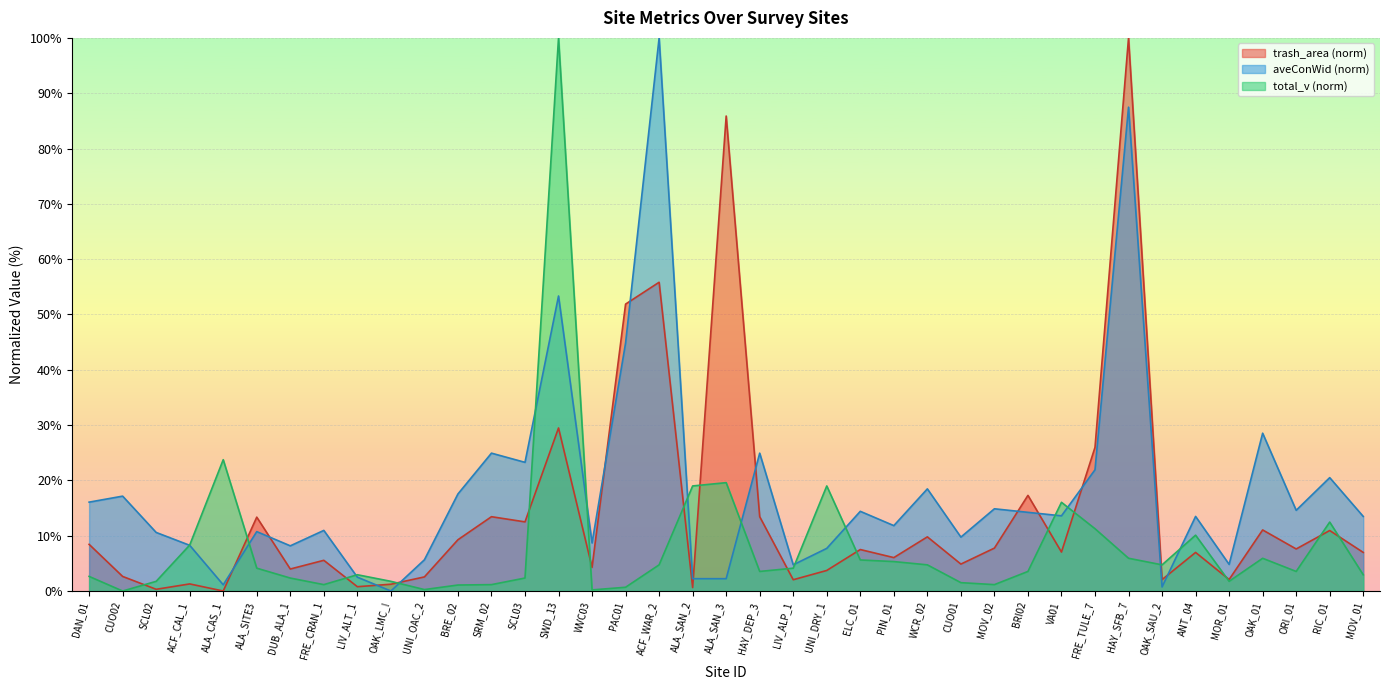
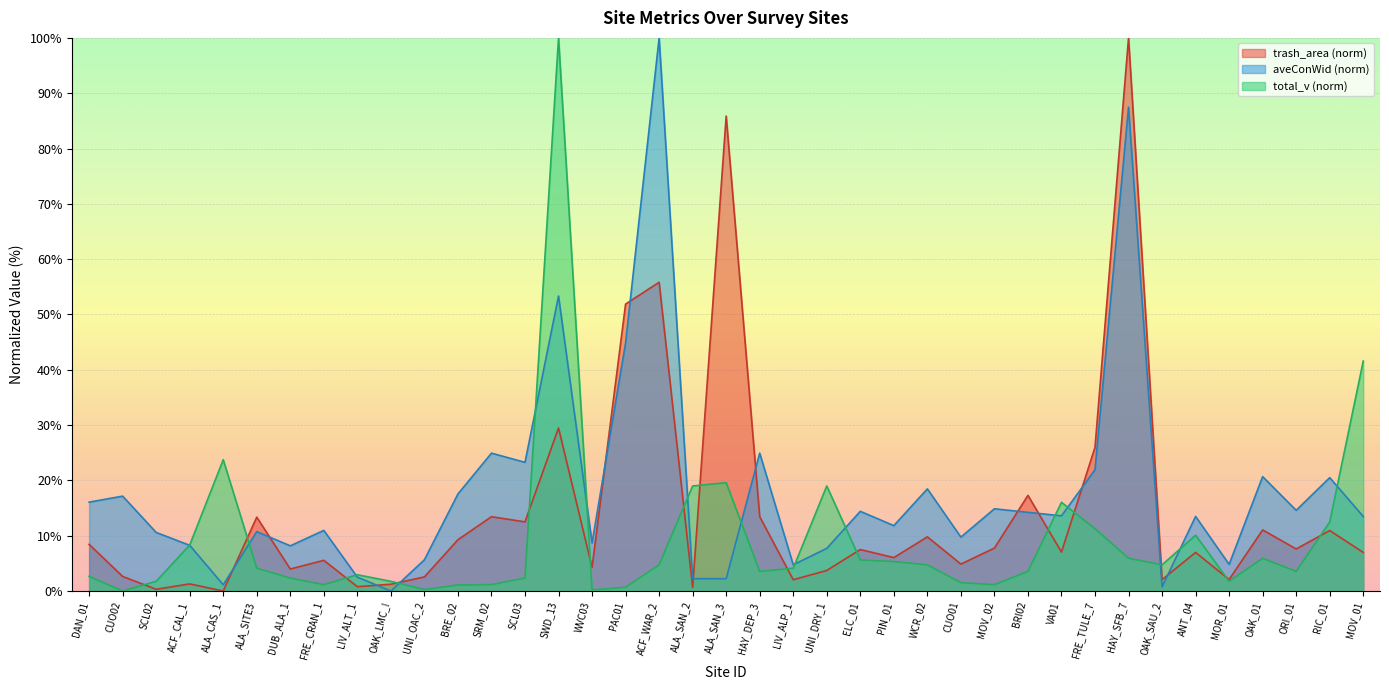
  {
    "trash_area (norm)": {
      "DAN_01": "8%",
      "CUO02": "3%",
      "SCL02": "0%",
      "ACF_CAL_1": "1%",
      "ALA_CAS_1": "0%",
      "ALA_SITE3": "13%",
      "DUB_ALA_1": "4%",
      "FRE_CRAN_1": "6%",
      "LIV_ALT_1": "1%",
      "OAK_LMC_!": "1%",
      "UNI_OAC_2": "3%",
      "BRE_02": "9%",
      "SRM_02": "13%",
      "SCL03": "13%",
      "SWD_13": "29%",
      "WVC03": "4%",
      "PAC01": "52%",
      "ACF_WAR_2": "56%",
      "ALA_SAN_2": "1%",
      "ALA_SAN_3": "86%",
      "HAY_DEP_3": "13%",
      "LIV_ALP_1": "2%",
      "UNI_DRY_1": "4%",
      "ELC_01": "8%",
      "PIN_01": "6%",
      "WCR_02": "10%",
      "CUO01": "5%",
      "MOV_02": "8%",
      "BRI02": "17%",
      "VA01": "7%",
      "FRE_TULE_7": "26%",
      "HAY_SFB_7": "100%",
      "OAK_SAU_2": "2%",
      "ANT_04": "7%",
      "OAK_01": "11%",
      "ORI_01": "8%",
      "RIC_01": "11%",
      "MOV_01": "7%"
    },
    "aveConWid (norm)": {
      "DAN_01": "16%",
      "CUO02": "17%",
      "SCL02": "11%",
      "ALA_CAS_1": "1%",
      "ALA_SITE3": "11%",
      "DUB_ALA_1": "8%",
      "FRE_CRAN_1": "11%",
      "OAK_LMC_!": "0%",
      "UNI_OAC_2": "6%",
      "BRE_02": "18%",
      "SRM_02": "25%",
      "SCL03": "23%",
      "SWD_13": "53%",
      "WVC03": "9%",
      "PAC01": "45%",
      "ACF_WAR_2": "100%",
      "ALA_SAN_2": "2%",
      "ALA_SAN_3": "2%",
      "HAY_DEP_3": "25%",
      "LIV_ALP_1": "5%",
      "UNI_DRY_1": "8%",
      "ELC_01": "14%",
      "PIN_01": "12%",
      "WCR_02": "18%",
      "CUO01": "10%",
      "MOV_02": "15%",
      "BRI02": "14%",
      "VA01": "14%",
      "FRE_TULE_7": "22%",
      "HAY_SFB_7": "87%",
      "OAK_SAU_2": "1%",
      "ANT_04": "13%",
      "MOR_01": "5%",
-     "OAK_01": "29%",
+     "OAK_01": "21%",
      "ORI_01": "15%",
      "RIC_01": "20%",
      "MOV_01": "13%"
    },
    "total_v (norm)": {
      "DAN_01": "3%",
      "CUO02": "0%",
      "SCL02": "2%",
      "ALA_CAS_1": "24%",
      "ALA_SITE3": "4%",
      "DUB_ALA_1": "2%",
      "FRE_CRAN_1": "1%",
      "OAK_LMC_!": "2%",
      "UNI_OAC_2": "0%",
      "BRE_02": "1%",
      "SRM_02": "1%",
      "SCL03": "2%",
      "SWD_13": "100%",
      "WVC03": "0%",
      "PAC01": "1%",
      "ACF_WAR_2": "5%",
      "ALA_SAN_2": "19%",
      "ALA_SAN_3": "20%",
      "HAY_DEP_3": "4%",
      "LIV_ALP_1": "4%",
      "UNI_DRY_1": "19%",
      "ELC_01": "6%",
      "PIN_01": "5%",
      "WCR_02": "5%",
      "CUO01": "2%",
      "MOV_02": "1%",
      "BRI02": "4%",
      "VA01": "16%",
      "FRE_TULE_7": "11%",
      "HAY_SFB_7": "6%",
      "OAK_SAU_2": "5%",
      "ANT_04": "10%",
      "OAK_01": "6%",
      "ORI_01": "4%",
      "RIC_01": "12%",
-     "MOV_01": "3%"
+     "MOV_01": "42%"
    }
  }
